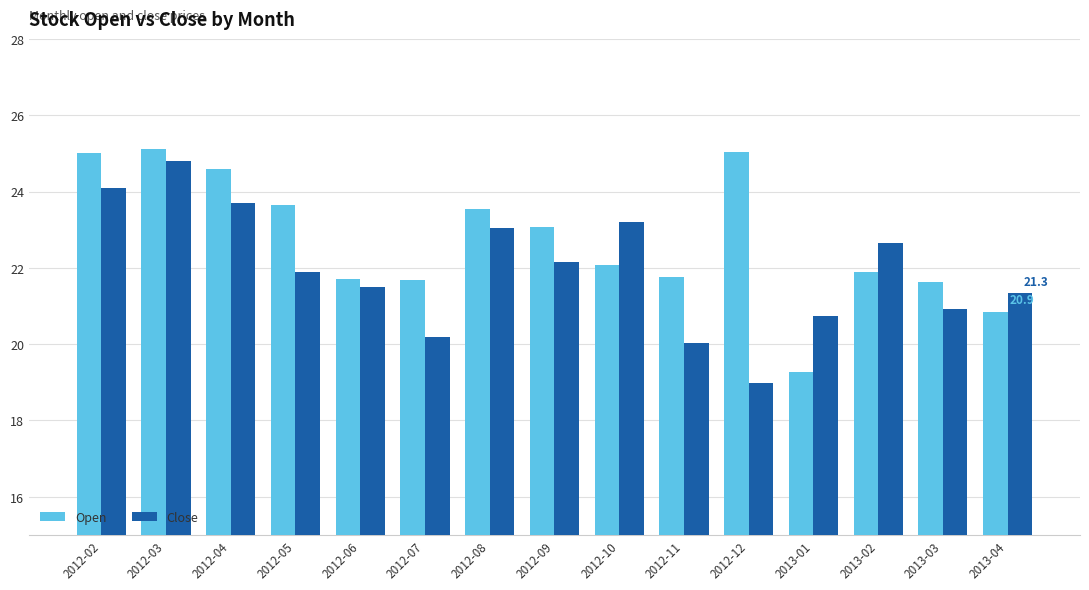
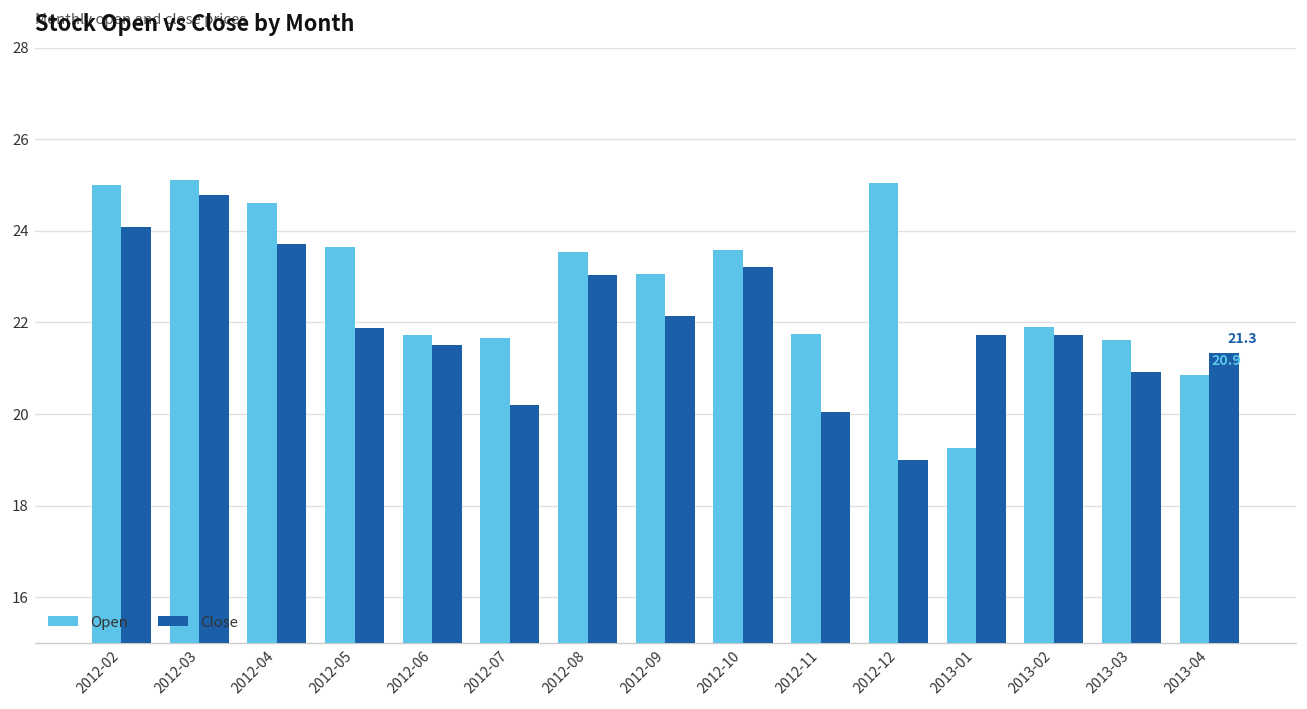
  {
    "Open": {
      "2012-02": 25.0,
      "2012-03": 25.1,
      "2012-04": 24.6,
      "2012-05": 23.7,
      "2012-06": 21.7,
      "2012-07": 21.7,
      "2012-08": 23.5,
      "2012-09": 23.1,
-     "2012-10": 22.1,
+     "2012-10": 23.6,
      "2012-11": 21.8,
      "2012-12": 25.0,
      "2013-01": 19.3,
      "2013-02": 21.9,
      "2013-03": 21.6
    },
    "Close": {
      "2012-02": 24.1,
      "2012-03": 24.8,
      "2012-04": 23.7,
      "2012-05": 21.9,
      "2012-06": 21.5,
      "2012-07": 20.2,
      "2012-08": 23.0,
      "2012-09": 22.1,
      "2012-10": 23.2,
      "2012-11": 20.0,
      "2012-12": 19.0,
-     "2013-01": 20.7,
-     "2013-02": 22.7,
+     "2013-01": 21.7,
+     "2013-02": 21.7,
      "2013-03": 20.9
    }
  }
